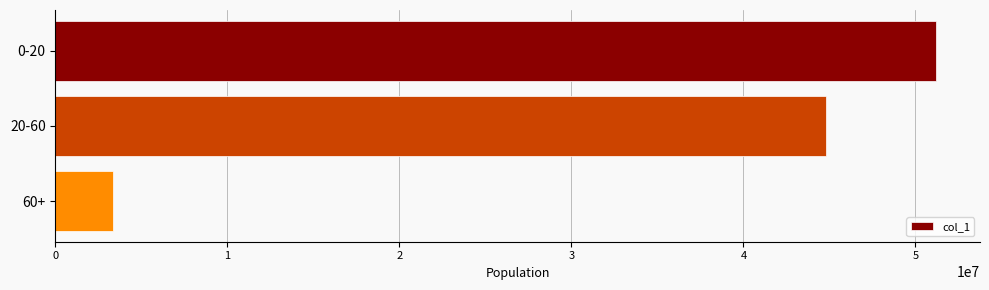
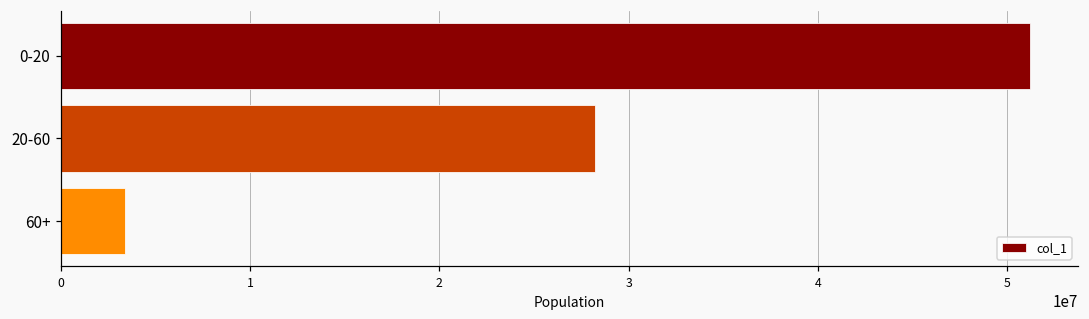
  {
    "0-20": 51200000,
-   "20-60": 44800000,
+   "20-60": 28200000,
    "60+": 3400000
  }
